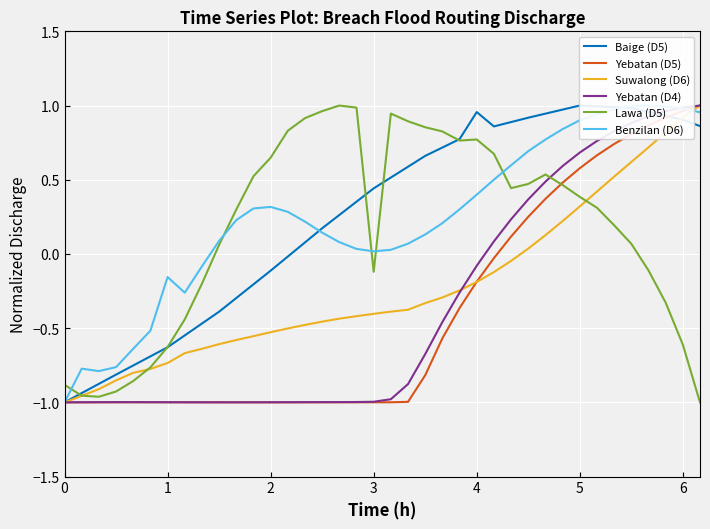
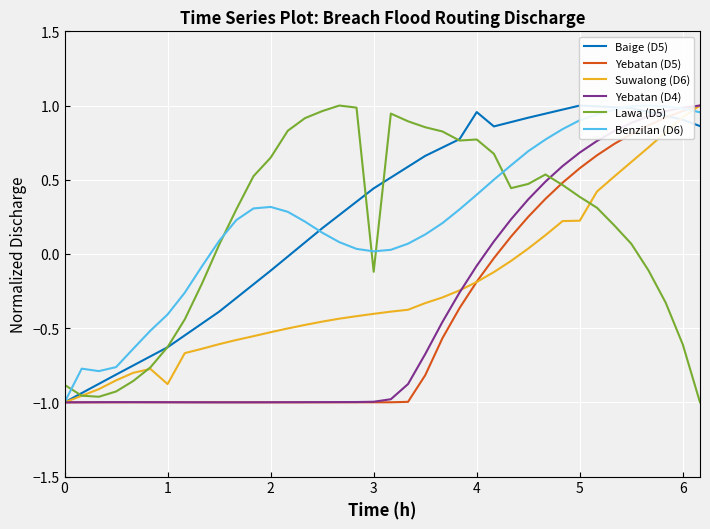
  {
    "Baige (D5)": {
      "2": -0.11,
      "3": 0.44,
      "4": 0.96
    },
    "Yebatan (D5)": {
      "5": 0.58
    },
    "Suwalong (D6)": {
-     "1": -0.73,
+     "1": -0.88,
      "2": -0.53,
      "3": -0.40,
-     "5": 0.32
+     "5": 0.22
    },
    "Yebatan (D4)": {
      "4": -0.08,
      "5": 0.68
    },
    "Lawa (D5)": {
      "0": -0.88,
      "2": 0.65,
      "3": -0.12,
      "4": 0.77,
      "5": 0.38,
      "6": -0.61
    },
    "Benzilan (D6)": {
-     "1": -0.16,
+     "1": -0.41,
      "2": 0.32,
      "3": 0.02,
      "4": 0.40
    }
  }
